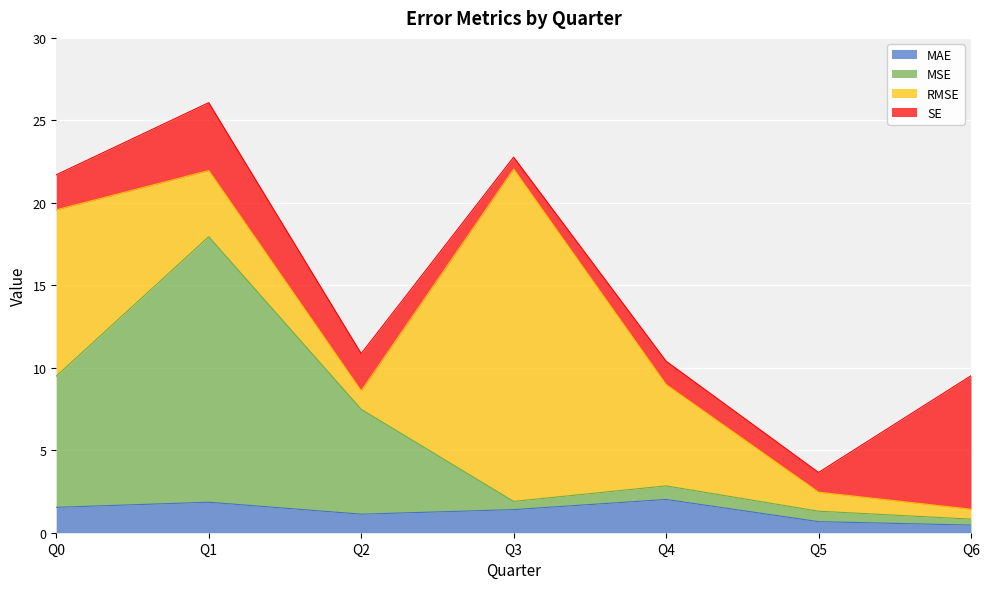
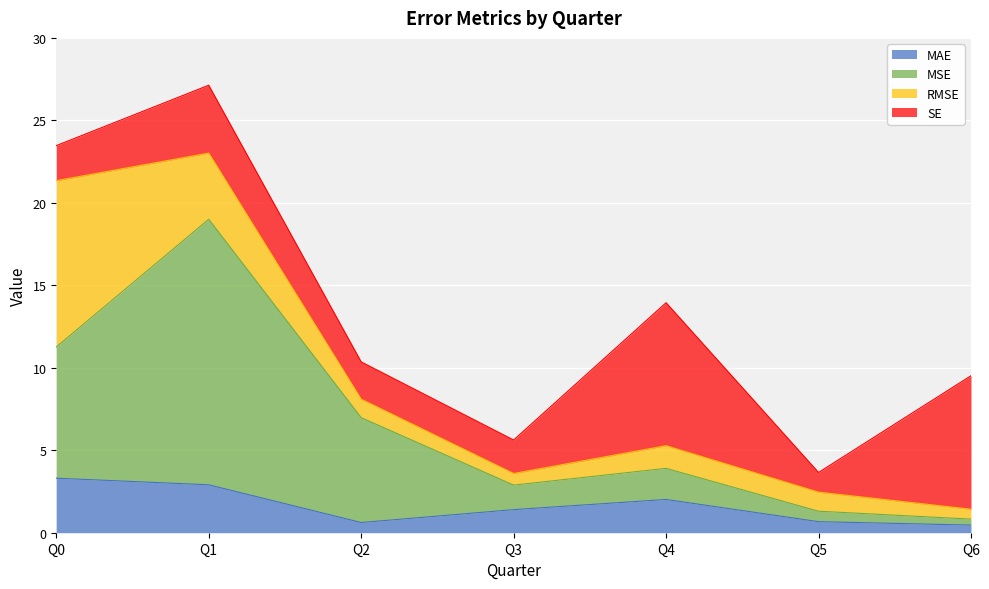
  {
    "MAE": {
-     "Q0": 1.5,
-     "Q1": 1.8,
-     "Q2": 1.1,
+     "Q0": 3.3,
+     "Q1": 2.9,
+     "Q2": 0.6,
      "Q3": 1.4,
      "Q4": 2.0,
      "Q5": 0.7,
      "Q6": 0.5
    },
    "MSE": {
      "Q0": 8.0,
      "Q1": 16.1,
      "Q2": 6.4,
-     "Q3": 0.5,
-     "Q4": 0.8,
+     "Q3": 1.5,
+     "Q4": 1.9,
      "Q5": 0.6,
      "Q6": 0.4
    },
    "RMSE": {
      "Q0": 10.1,
      "Q1": 4.0,
      "Q2": 1.1,
-     "Q3": 20.1,
-     "Q4": 6.1,
+     "Q3": 0.7,
+     "Q4": 1.4,
      "Q5": 1.2,
      "Q6": 0.6
    },
    "SE": {
      "Q0": 2.1,
      "Q1": 4.1,
      "Q2": 2.3,
-     "Q3": 0.7,
-     "Q4": 1.4,
+     "Q3": 2.0,
+     "Q4": 8.7,
      "Q5": 1.2,
      "Q6": 8.1
    }
  }
